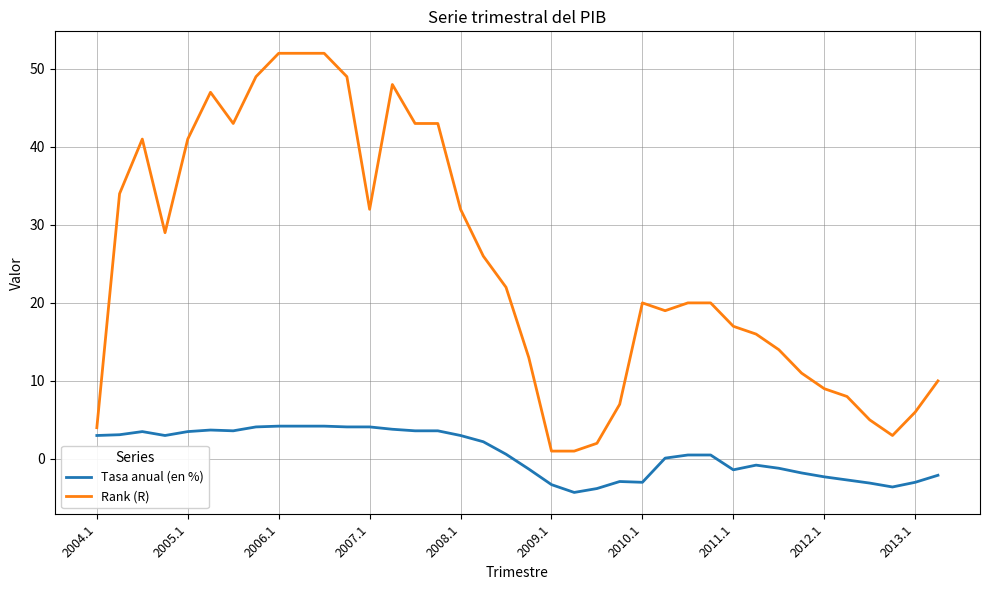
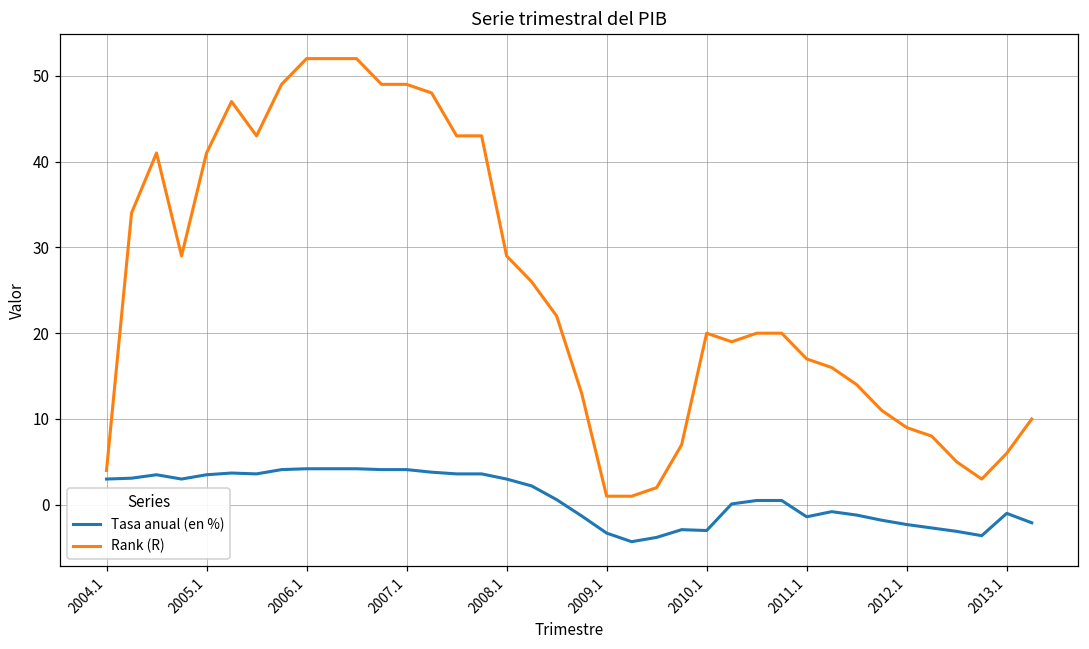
  {
    "Tasa anual (en %)": {
      "2004.1": 3,
      "2005.1": 4,
      "2006.1": 4,
      "2007.1": 4,
      "2008.1": 3,
      "2009.1": -3,
      "2010.1": -3,
      "2011.1": -1,
      "2012.1": -2,
-     "2013.1": -3
+     "2013.1": -1
    },
    "Rank (R)": {
      "2004.1": 4,
      "2005.1": 41,
      "2006.1": 52,
-     "2007.1": 32,
-     "2008.1": 32,
+     "2007.1": 49,
+     "2008.1": 29,
      "2009.1": 1,
      "2010.1": 20,
      "2011.1": 17,
      "2012.1": 9,
      "2013.1": 6
    }
  }
